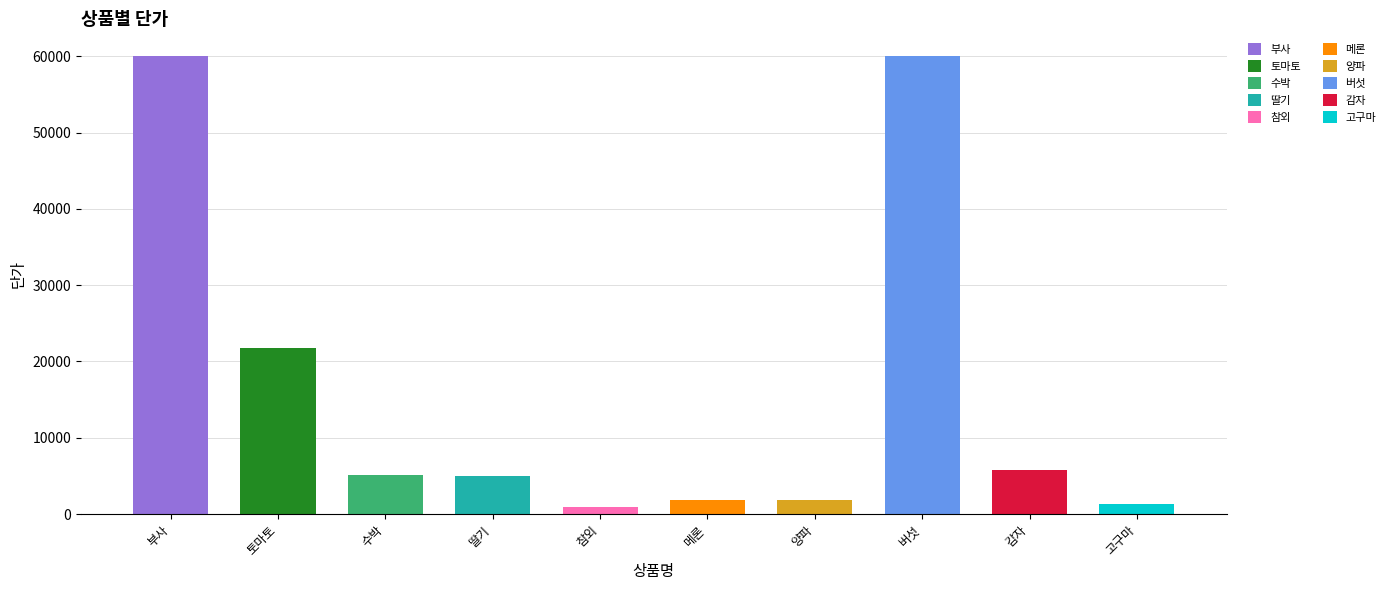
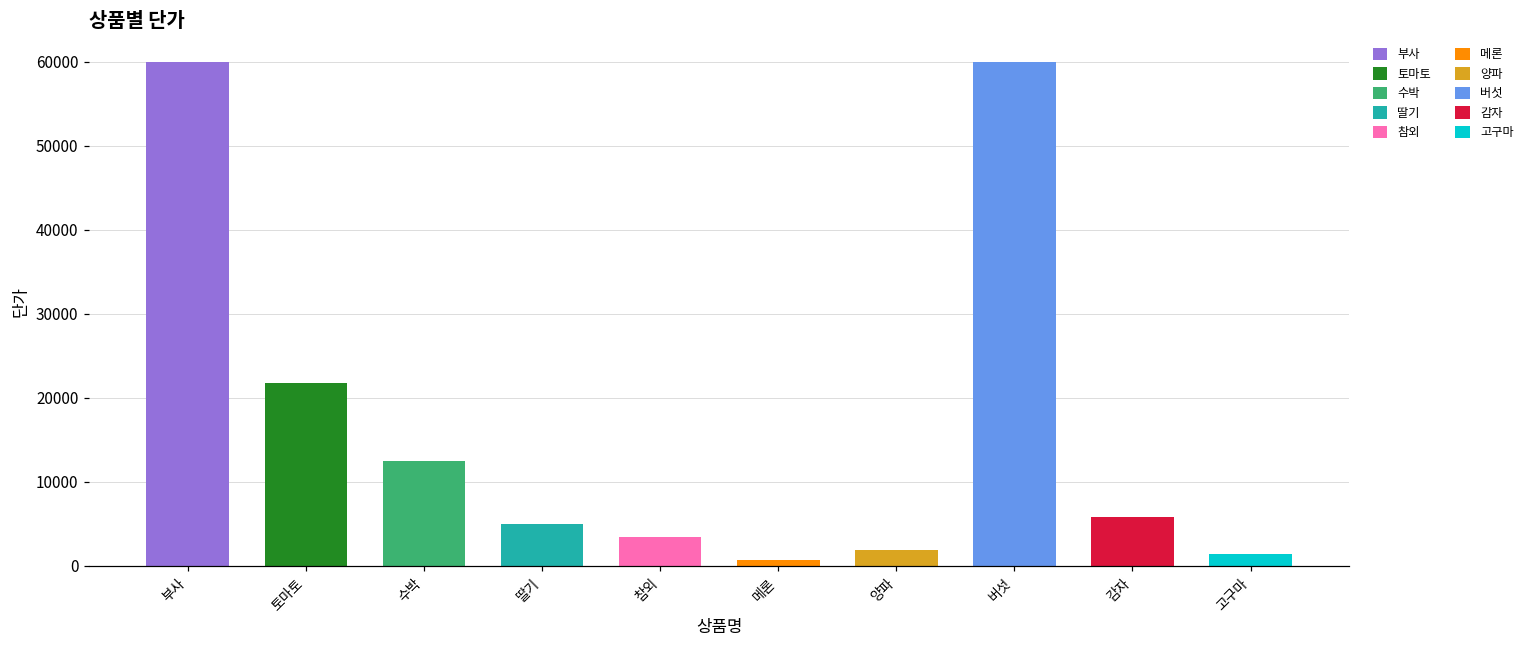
  {
    "부사": 60000,
    "토마토": 22000,
-   "수박": 5000,
+   "수박": 13000,
    "딸기": 5000,
-   "참외": 1000,
-   "메론": 2000,
+   "참외": 3000,
+   "메론": 1000,
    "양파": 2000,
    "버섯": 60000,
    "감자": 6000,
    "고구마": 1000
  }
